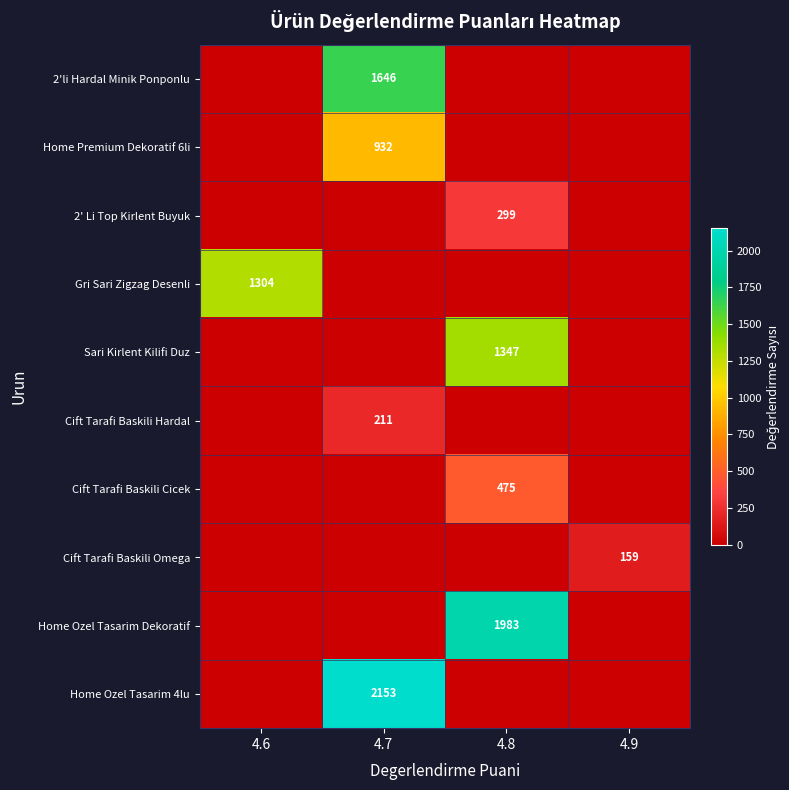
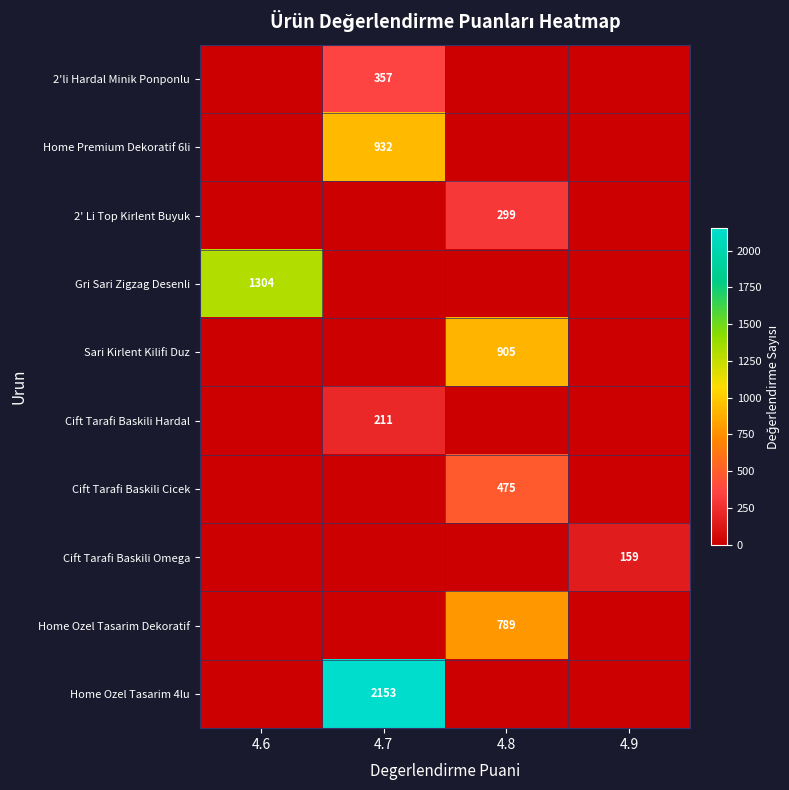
  {
    "2'li Hardal Minik Ponponlu": {
-     "4.7": 1646
+     "4.7": 357
    },
    "Home Premium Dekoratif 6li": {
      "4.7": 932
    },
    "2' Li Top Kirlent Buyuk": {
      "4.8": 299
    },
    "Gri Sari Zigzag Desenli": {
      "4.6": 1304
    },
    "Sari Kirlent Kilifi Duz": {
-     "4.8": 1347
+     "4.8": 905
    },
    "Cift Tarafi Baskili Hardal": {
      "4.7": 211
    },
    "Cift Tarafi Baskili Cicek": {
      "4.8": 475
    },
    "Cift Tarafi Baskili Omega": {
      "4.9": 159
    },
    "Home Ozel Tasarim Dekoratif": {
-     "4.8": 1983
+     "4.8": 789
    },
    "Home Ozel Tasarim 4lu": {
      "4.7": 2153
    }
  }
